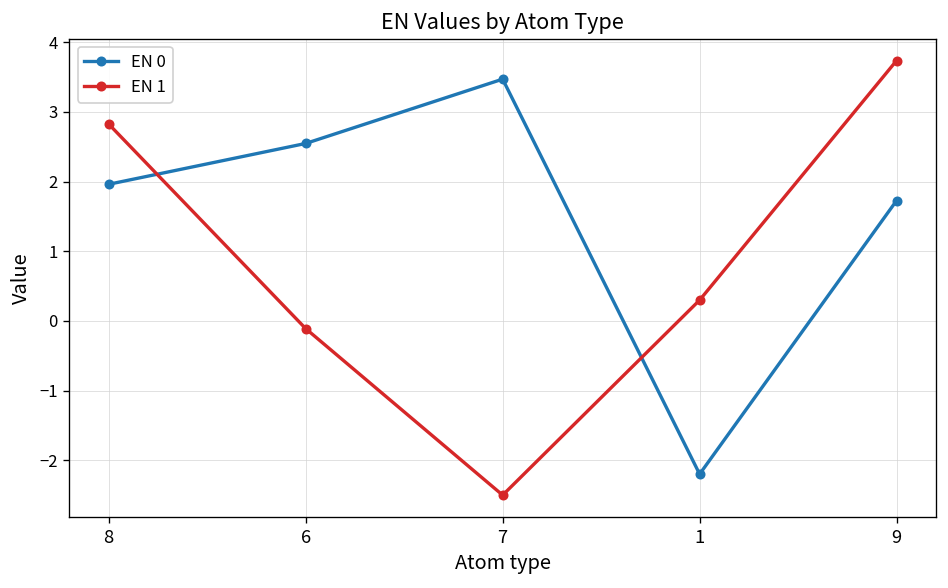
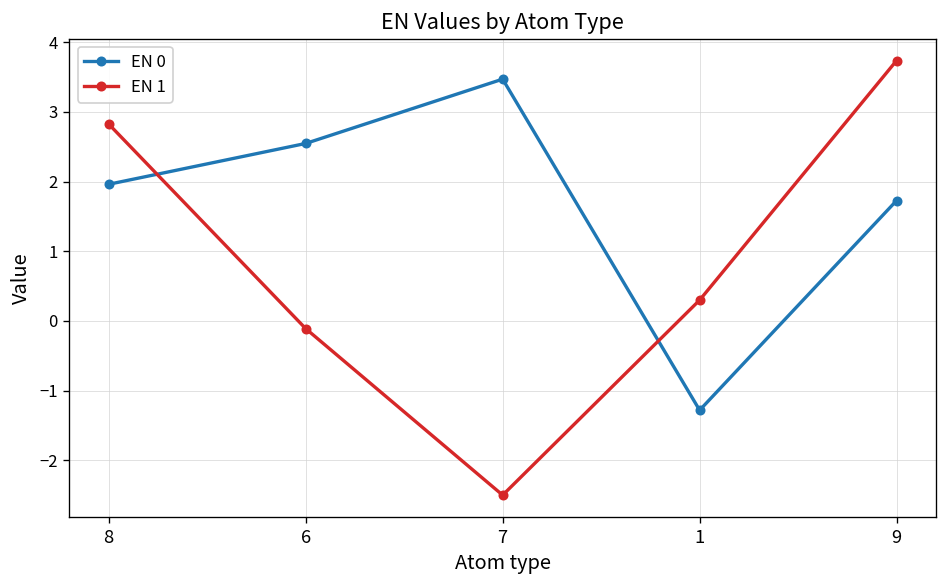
  {
    "EN 0": {
      "8": 2.0,
      "6": 2.5,
      "7": 3.5,
-     "1": -2.2,
+     "1": -1.3,
      "9": 1.7
    },
    "EN 1": {
      "8": 2.8,
      "6": -0.1,
      "7": -2.5,
      "1": 0.3,
      "9": 3.7
    }
  }
